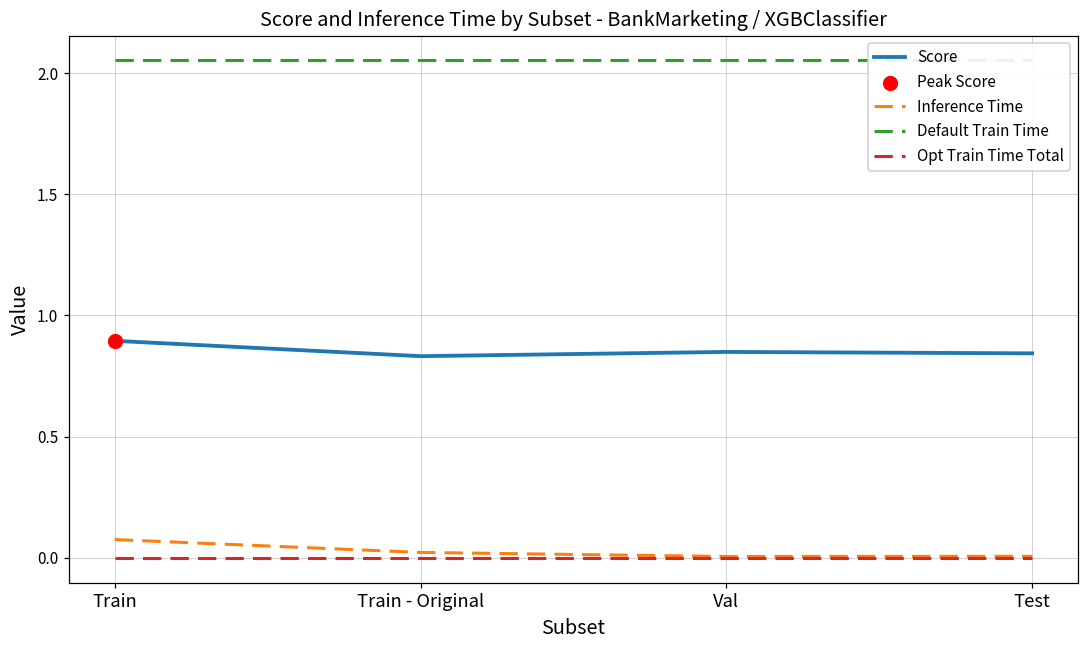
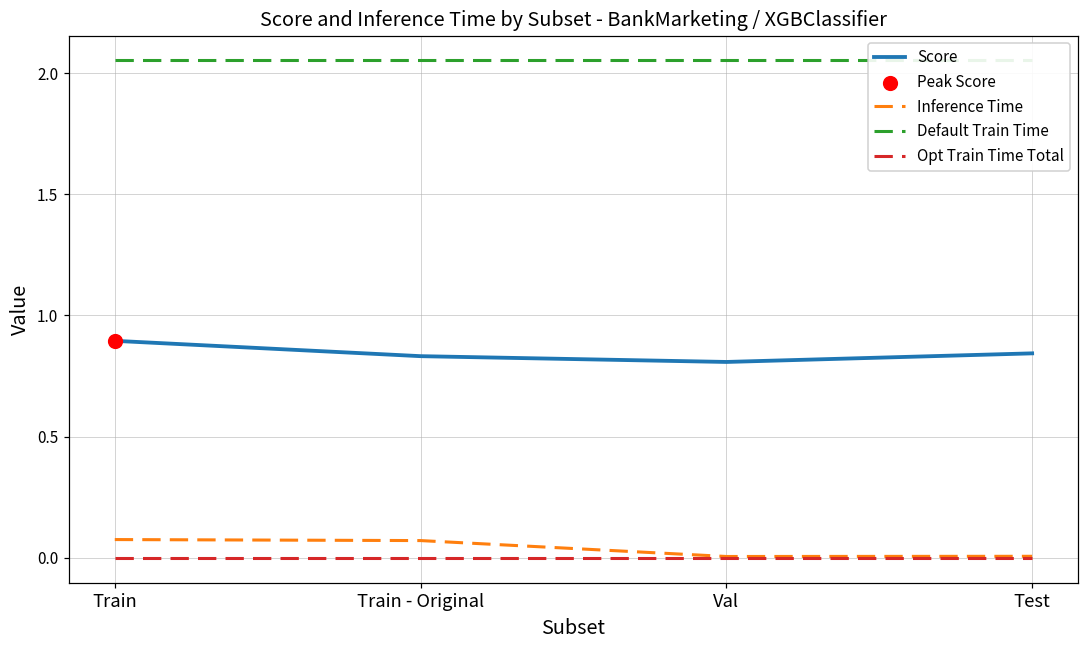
  {
    "Score": {
      "Train - Original": 0.83,
-     "Val": 0.85,
+     "Val": 0.81,
      "Test": 0.84
    },
    "Inference Time": {
      "Train": 0.08,
-     "Train - Original": 0.02
+     "Train - Original": 0.07
    },
    "Default Train Time": {
      "Train": 2.05,
      "Train - Original": 2.05,
      "Val": 2.05
    },
    "Opt Train Time Total": {
      "Train": 0.00,
      "Train - Original": 0.00
    }
  }
